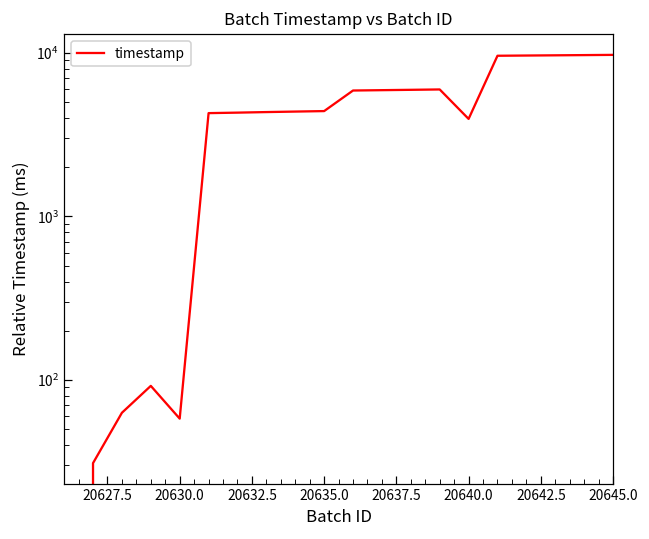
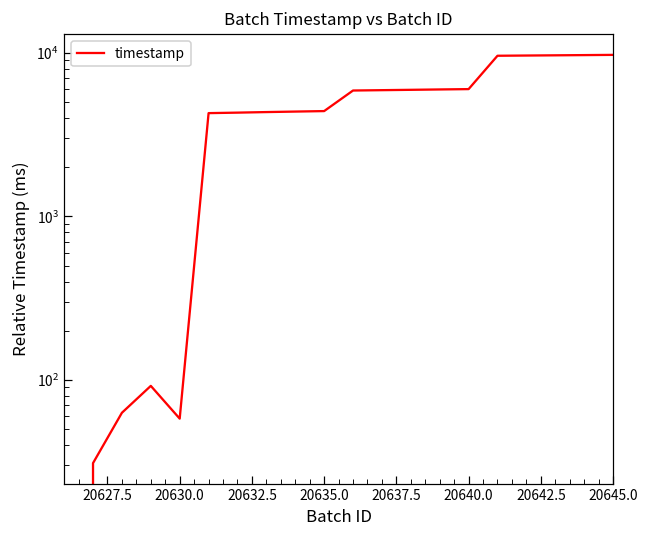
  {
    "20630.0": 58,
    "20635.0": 4400,
-   "20640.0": 3900,
+   "20640.0": 6000,
    "20645.0": 10000
  }
